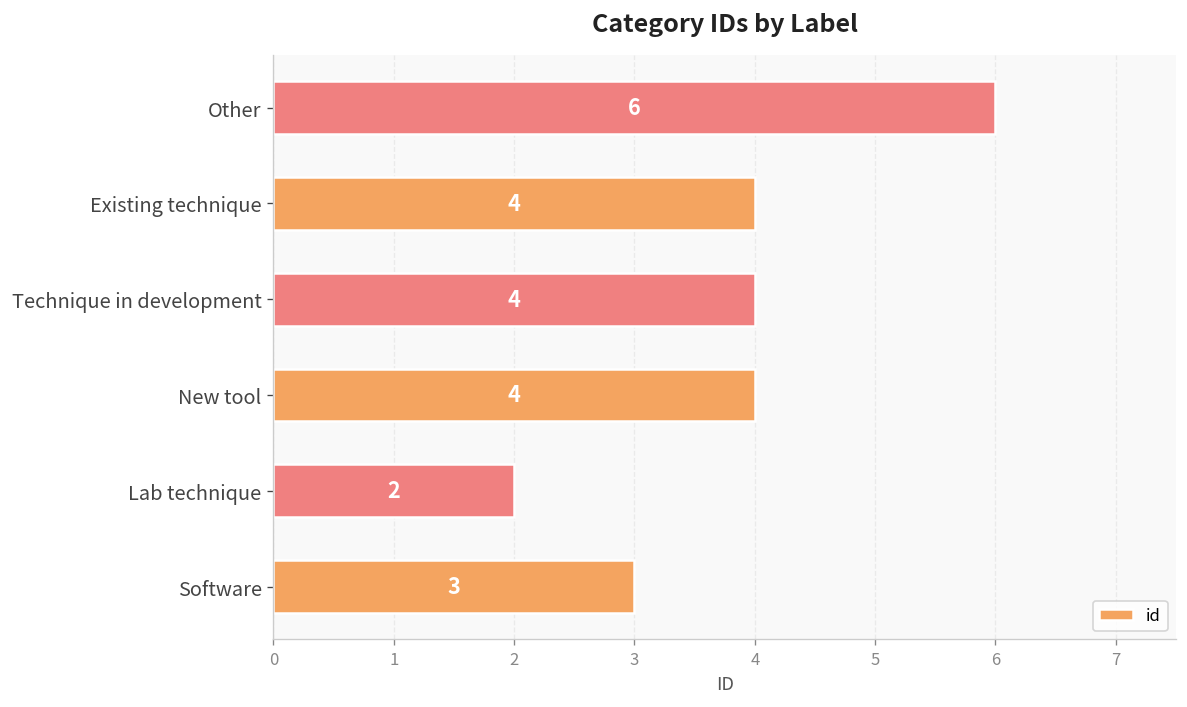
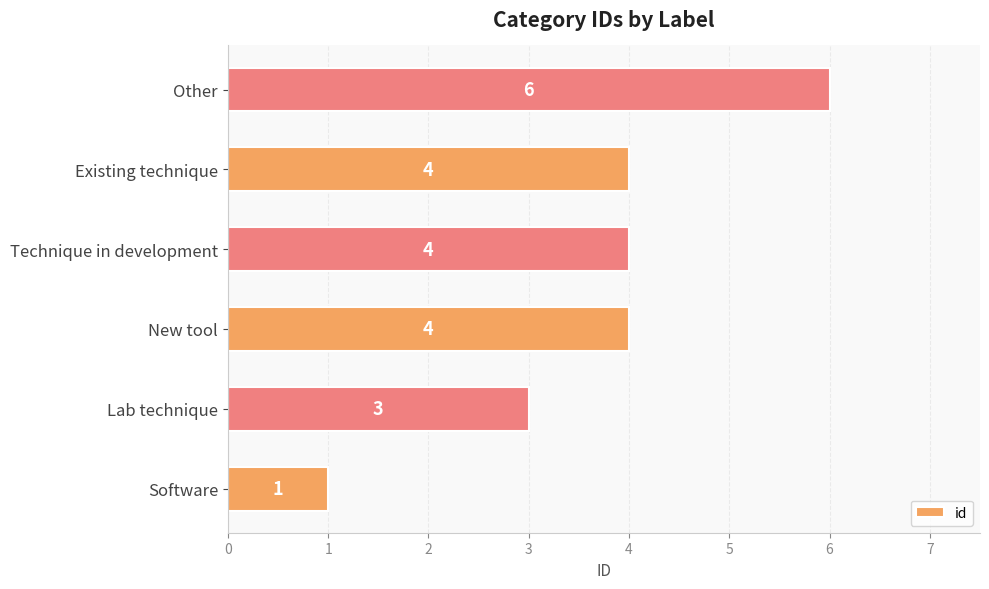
  {
    "Other": 6,
    "Existing technique": 4,
    "Technique in development": 4,
    "New tool": 4,
-   "Lab technique": 2,
-   "Software": 3
+   "Lab technique": 3,
+   "Software": 1
  }
